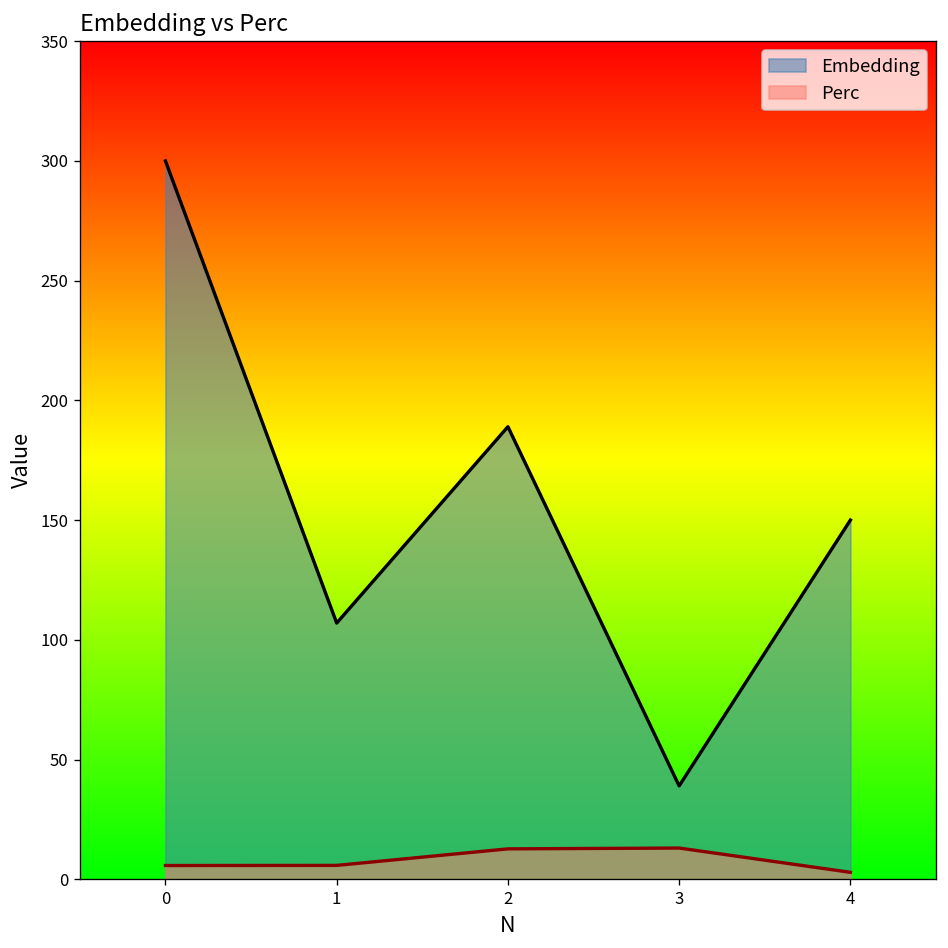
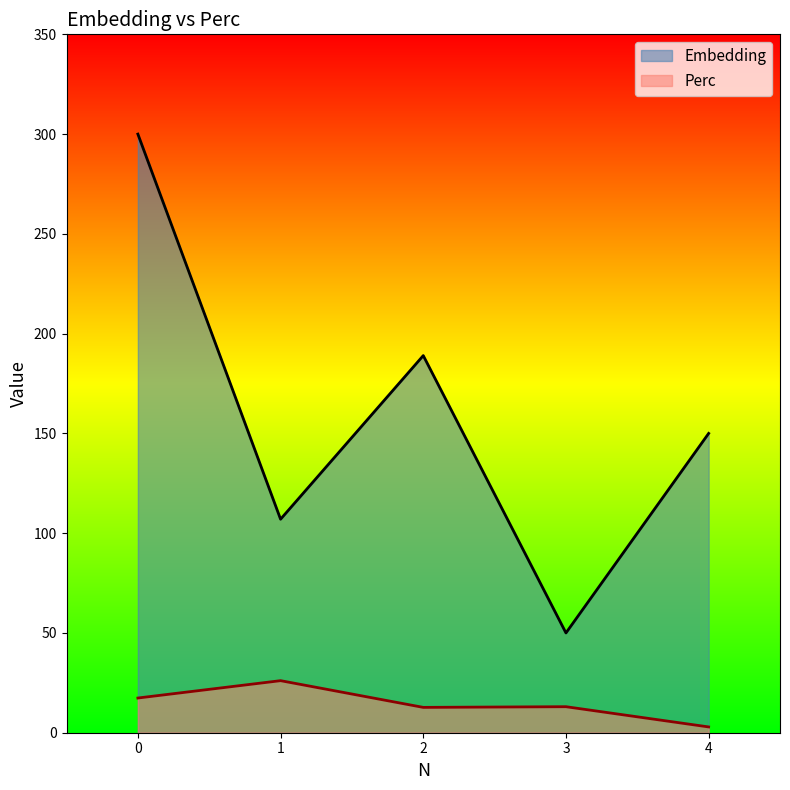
  {
    "Embedding": {
      "0": 300,
      "1": 107,
      "2": 189,
-     "3": 39,
+     "3": 50,
      "4": 150
    },
    "Perc": {
-     "0": 6,
-     "1": 6,
+     "0": 17,
+     "1": 26,
      "2": 13,
      "3": 13,
      "4": 3
    }
  }
